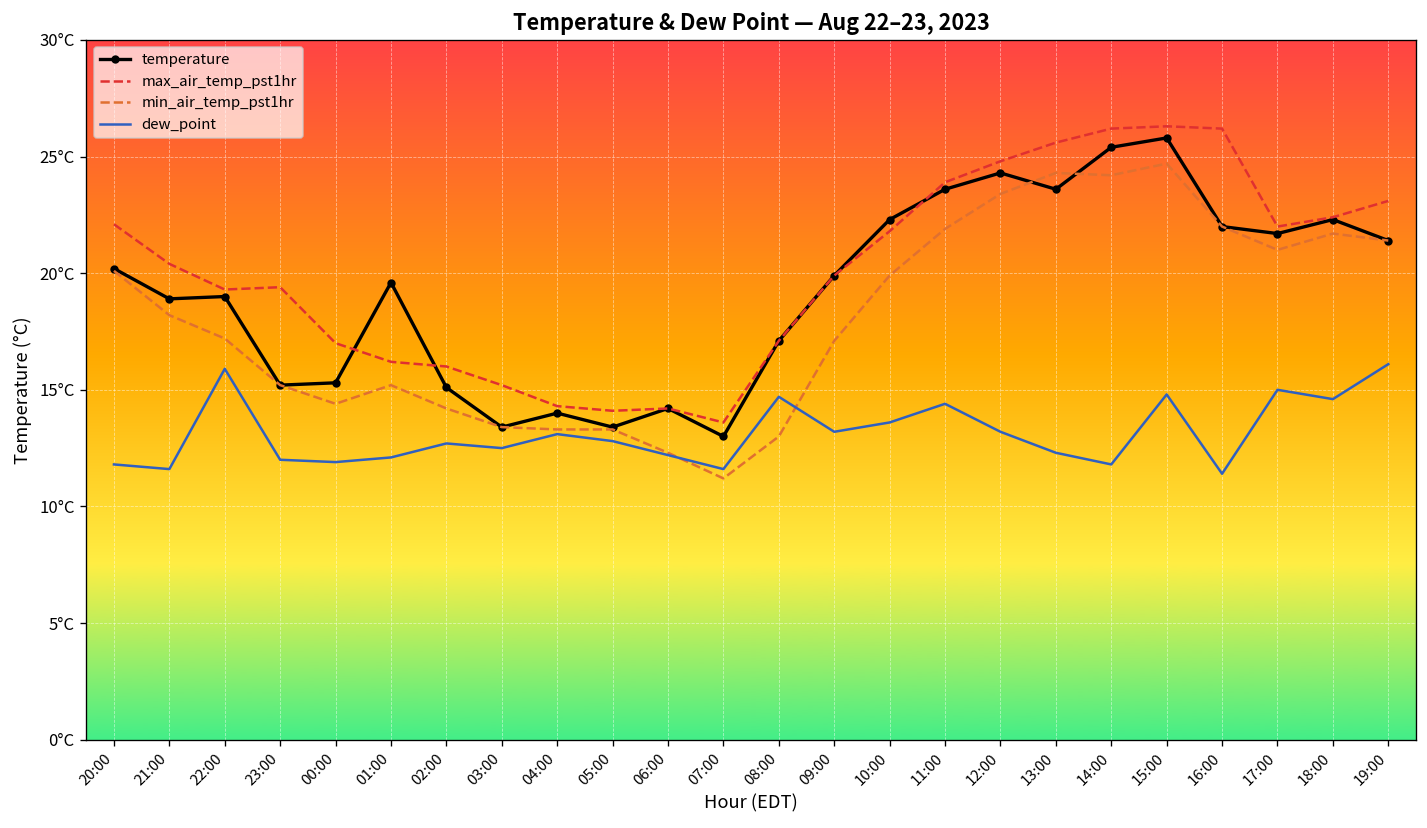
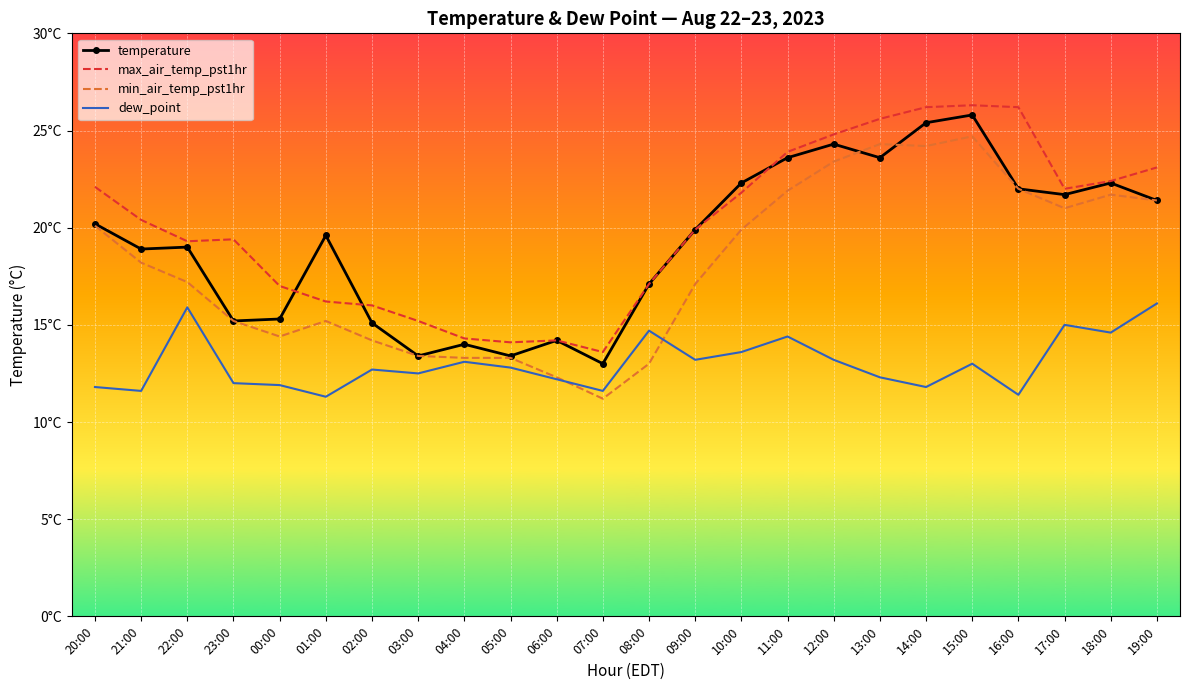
  {
    "temperature": {
      "21:00": "18.9°C",
      "22:00": "19.0°C",
      "00:00": "15.3°C",
      "01:00": "19.6°C",
      "02:00": "15.1°C",
      "04:00": "14.0°C",
      "07:00": "13.0°C",
      "10:00": "22.3°C",
      "11:00": "23.6°C",
      "12:00": "24.3°C",
      "13:00": "23.6°C",
      "14:00": "25.4°C",
      "15:00": "25.8°C",
      "17:00": "21.7°C"
    },
    "max_air_temp_pst1hr": {
      "20:00": "22.1°C",
      "21:00": "20.4°C",
      "22:00": "19.3°C",
      "23:00": "19.4°C",
      "00:00": "17.0°C",
      "01:00": "16.2°C",
      "02:00": "16.0°C",
      "03:00": "15.2°C",
      "04:00": "14.3°C",
      "05:00": "14.1°C",
      "07:00": "13.6°C",
      "10:00": "21.8°C",
      "11:00": "23.9°C",
      "12:00": "24.8°C",
      "13:00": "25.6°C",
      "14:00": "26.2°C",
      "15:00": "26.3°C",
      "16:00": "26.2°C",
      "17:00": "22.0°C",
      "19:00": "23.1°C"
    },
    "min_air_temp_pst1hr": {
      "21:00": "18.2°C",
      "22:00": "17.2°C",
      "00:00": "14.4°C",
      "01:00": "15.2°C",
      "02:00": "14.2°C",
      "04:00": "13.3°C",
      "07:00": "11.2°C",
      "08:00": "13.0°C",
      "09:00": "17.1°C",
      "10:00": "19.9°C",
      "11:00": "21.9°C",
      "12:00": "23.4°C",
      "13:00": "24.3°C",
      "14:00": "24.2°C",
      "15:00": "24.7°C",
      "17:00": "21.0°C",
      "18:00": "21.7°C"
    },
    "dew_point": {
      "20:00": "11.8°C",
      "21:00": "11.6°C",
      "22:00": "15.9°C",
      "23:00": "12.0°C",
      "00:00": "11.9°C",
-     "01:00": "12.1°C",
+     "01:00": "11.3°C",
      "02:00": "12.7°C",
      "03:00": "12.5°C",
      "04:00": "13.1°C",
      "05:00": "12.8°C",
      "07:00": "11.6°C",
      "08:00": "14.7°C",
      "09:00": "13.2°C",
      "10:00": "13.6°C",
      "11:00": "14.4°C",
      "12:00": "13.2°C",
      "13:00": "12.3°C",
      "14:00": "11.8°C",
-     "15:00": "14.8°C",
+     "15:00": "13.0°C",
      "16:00": "11.4°C",
      "17:00": "15.0°C",
      "18:00": "14.6°C",
      "19:00": "16.1°C"
    }
  }
